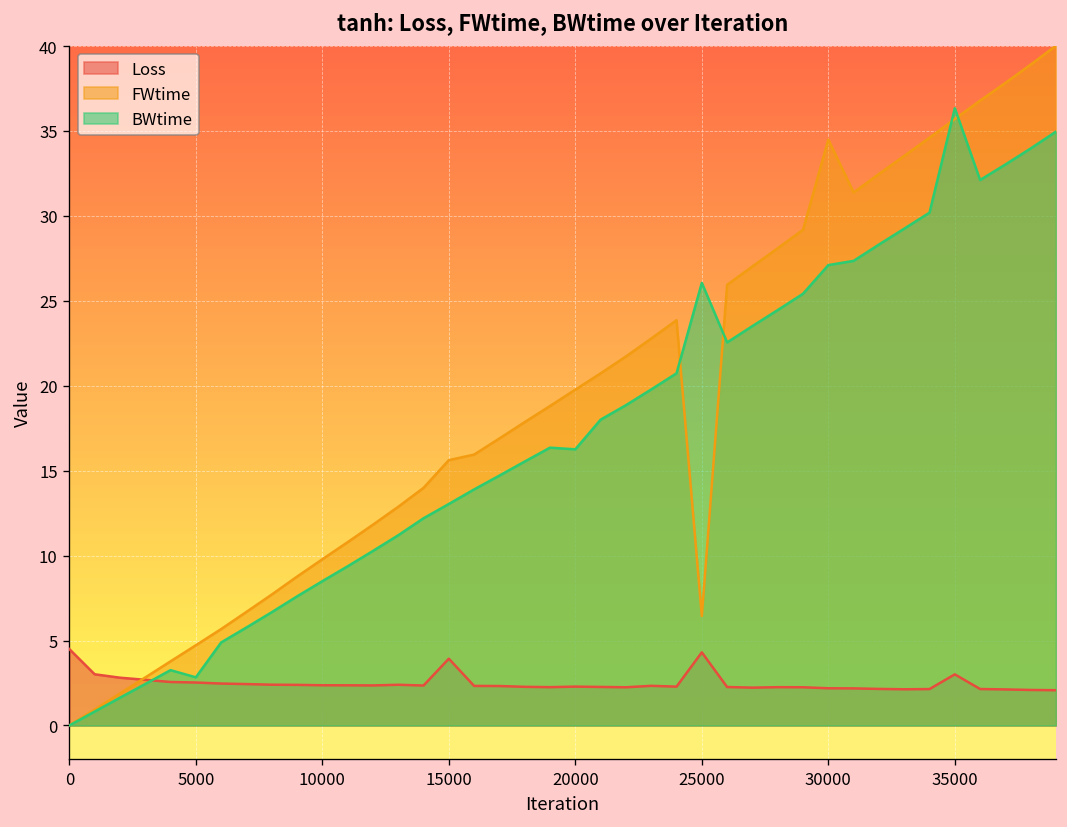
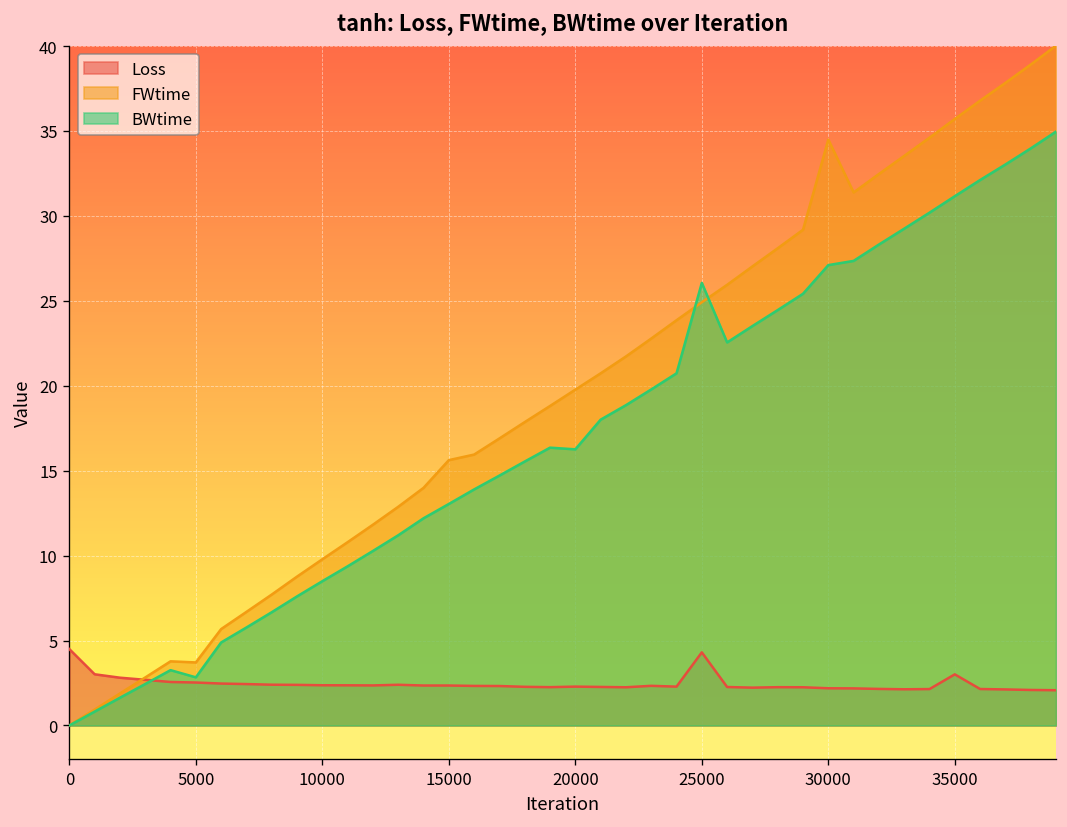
  {
    "Loss": {
      "0": 4.5,
      "5000": 2.5,
      "10000": 2.4,
-     "15000": 3.9,
+     "15000": 2.4,
      "20000": 2.3,
      "25000": 4.3,
      "30000": 2.2,
      "35000": 3.0
    },
    "FWtime": {
-     "5000": 4.7,
+     "5000": 3.7,
      "10000": 9.8,
      "15000": 15.6,
      "20000": 19.8,
-     "25000": 6.4,
+     "25000": 24.9,
      "30000": 34.5,
      "35000": 35.7
    },
    "BWtime": {
      "5000": 2.8,
      "10000": 8.5,
      "15000": 13.0,
      "20000": 16.3,
      "25000": 26.1,
      "30000": 27.1,
-     "35000": 36.3
+     "35000": 31.2
    }
  }
